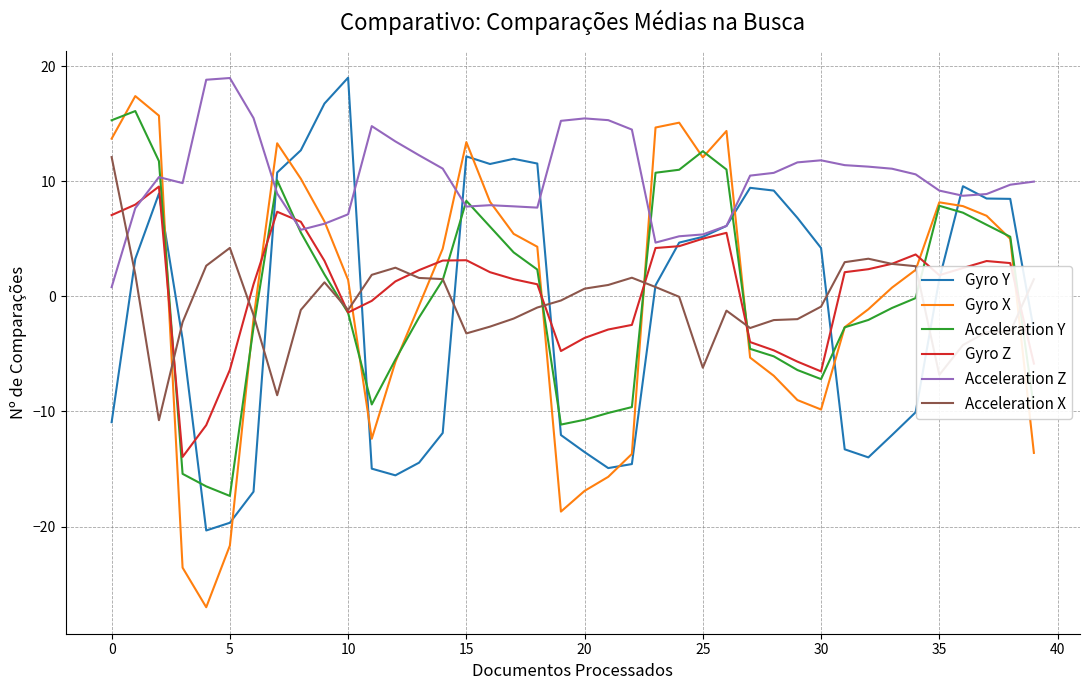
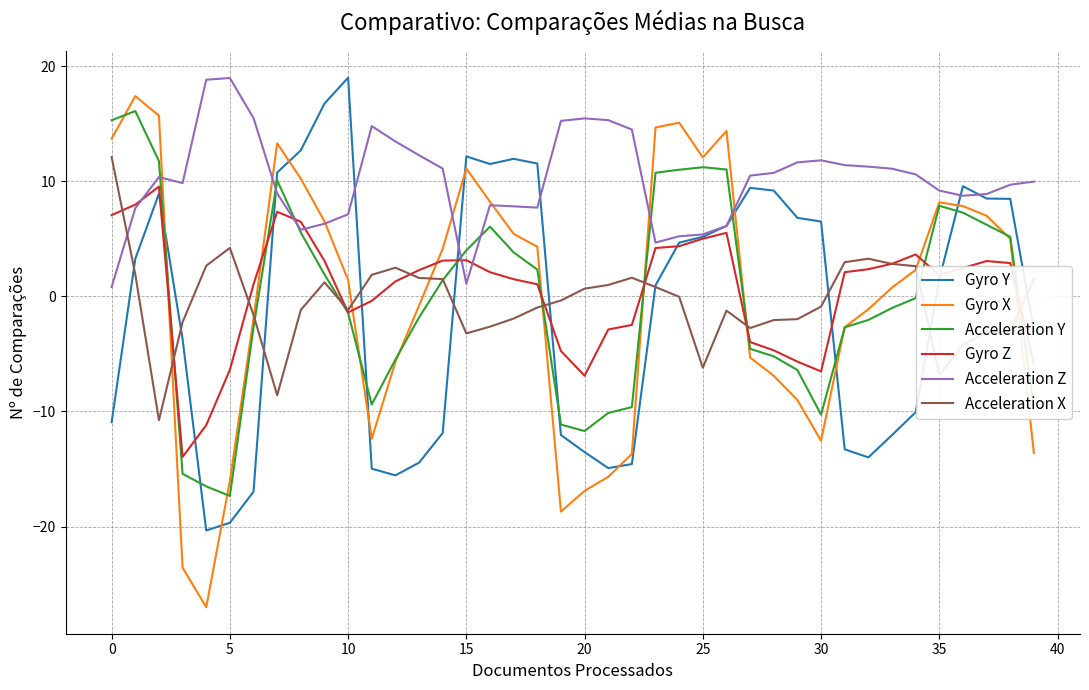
  {
    "Gyro Y": {
      "0": -10.9,
      "5": -19.7,
      "10": 19.0,
      "15": 12.2,
      "20": -13.5,
-     "30": 4.2
+     "30": 6.5
    },
    "Gyro X": {
      "0": 13.7,
-     "5": -21.7,
+     "5": -16.0,
      "10": 1.4,
-     "15": 13.4,
+     "15": 11.1,
      "20": -16.9,
      "25": 12.1,
-     "30": -9.8,
+     "30": -12.5,
      "35": 8.2
    },
    "Acceleration Y": {
      "0": 15.3,
      "5": -17.3,
-     "15": 8.3,
-     "20": -10.7,
-     "25": 12.6,
-     "30": -7.2,
+     "15": 4.0,
+     "20": -11.7,
+     "25": 11.2,
+     "30": -10.3,
      "35": 7.9
    },
    "Gyro Z": {
      "0": 7.1,
      "5": -6.4,
      "15": 3.1,
-     "20": -3.6,
+     "20": -6.9,
      "30": -6.5
    },
    "Acceleration Z": {
      "0": 0.8,
      "5": 19.0,
      "10": 7.1,
-     "15": 7.8,
+     "15": 1.1,
      "20": 15.5,
      "30": 11.8,
      "35": 9.2
    },
    "Acceleration X": {
      "0": 12.1,
      "5": 4.2,
      "10": -1.2,
      "15": -3.2,
      "20": 0.7,
      "25": -6.2,
      "30": -0.9
    }
  }
